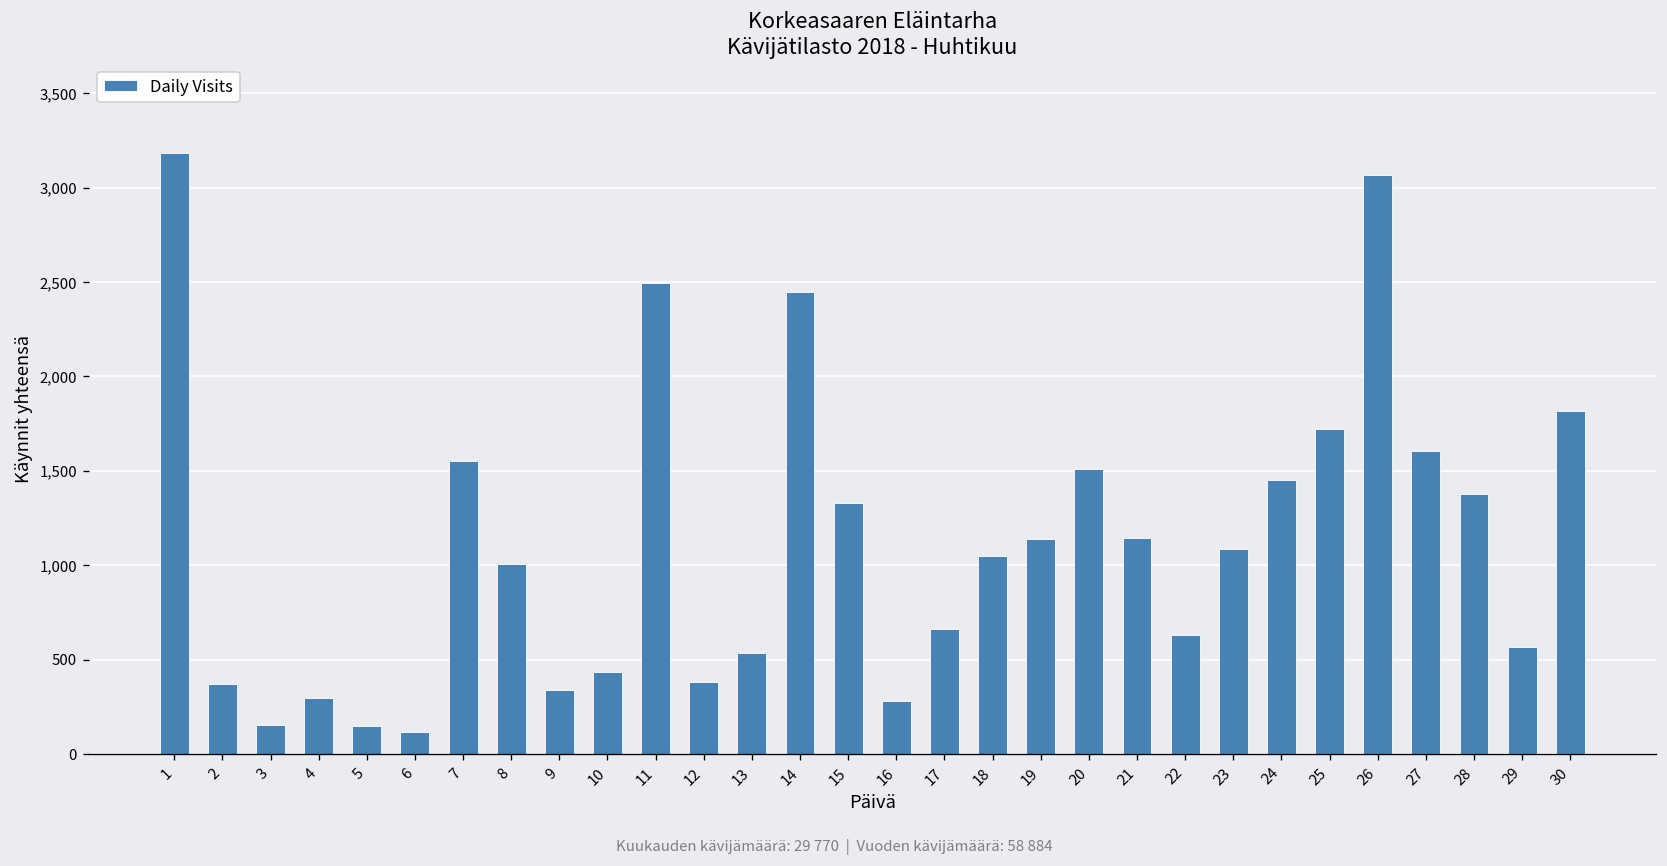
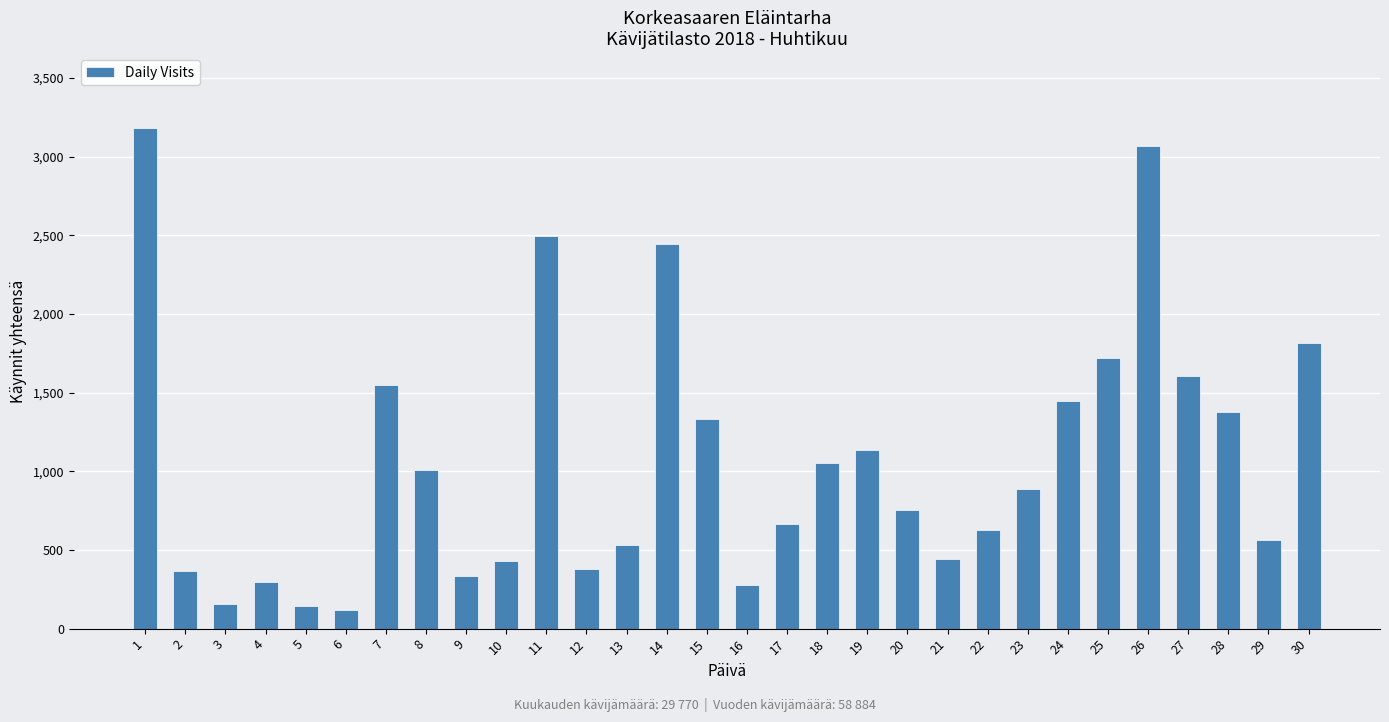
  {
    "1": "3,180",
    "2": "370",
    "3": "160",
    "4": "290",
    "5": "150",
    "6": "120",
    "7": "1,550",
    "8": "1,010",
    "9": "340",
    "10": "430",
    "11": "2,500",
    "12": "380",
    "13": "530",
    "14": "2,450",
    "15": "1,330",
    "16": "280",
    "17": "660",
    "18": "1,050",
    "19": "1,140",
-   "20": "1,510",
-   "21": "1,140",
+   "20": "760",
+   "21": "440",
    "22": "630",
-   "23": "1,090",
+   "23": "890",
    "24": "1,450",
    "25": "1,720",
    "26": "3,070",
    "27": "1,610",
    "28": "1,380",
    "29": "570",
    "30": "1,820"
  }
